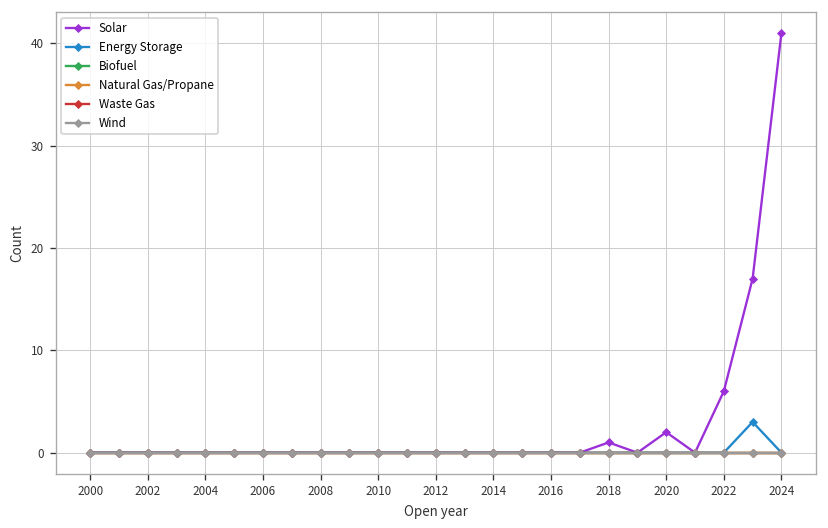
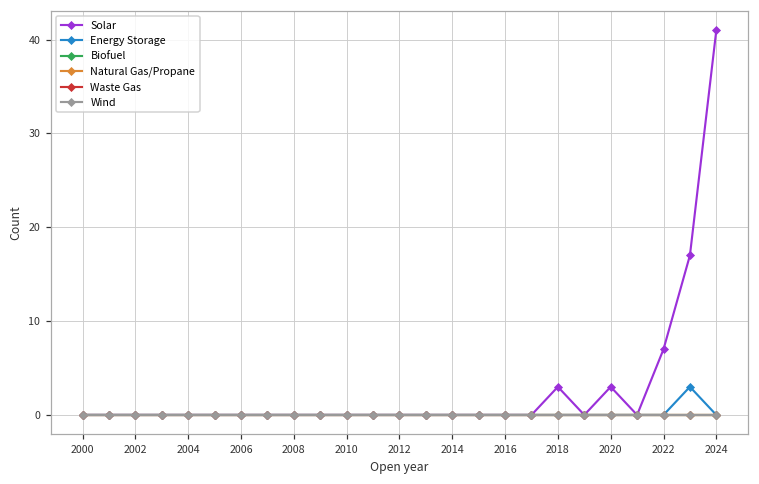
  {
    "Solar": {
-     "2018": 1,
-     "2020": 2,
-     "2022": 6,
+     "2018": 3,
+     "2020": 3,
+     "2022": 7,
      "2024": 41
    }
  }
